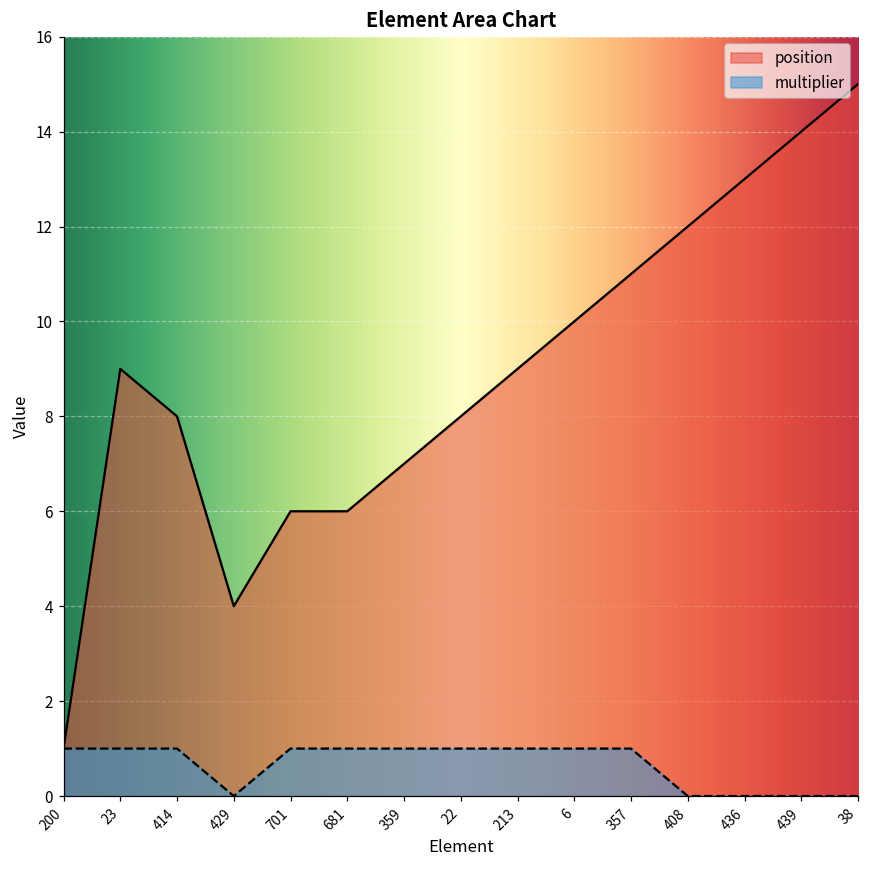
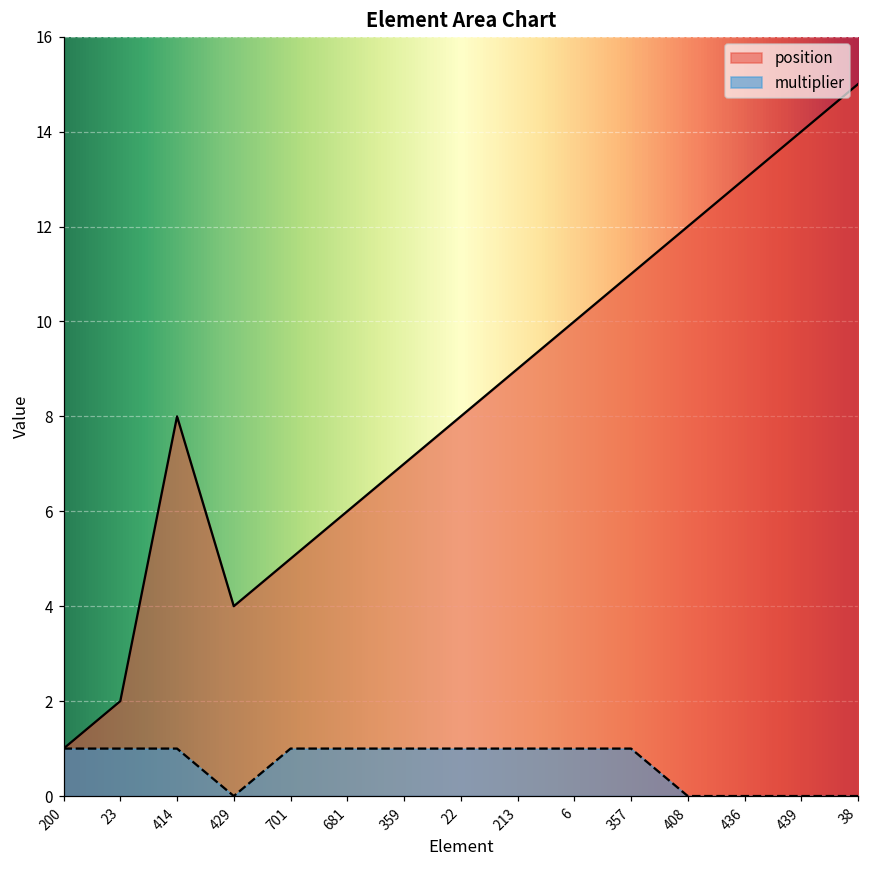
  {
    "position": {
-     "23": 9,
+     "23": 2,
      "414": 8,
      "429": 4,
-     "701": 6,
+     "701": 5,
      "681": 6,
      "359": 7,
      "22": 8,
      "213": 9,
      "6": 10,
      "357": 11,
      "408": 12,
      "436": 13,
      "439": 14,
      "38": 15
    },
    "multiplier": {
      "23": 1,
      "414": 1,
      "429": 0,
      "701": 1,
      "681": 1,
      "359": 1,
      "22": 1,
      "213": 1,
      "6": 1,
      "357": 1,
      "408": 0,
      "436": 0,
      "439": 0,
      "38": 0
    }
  }
